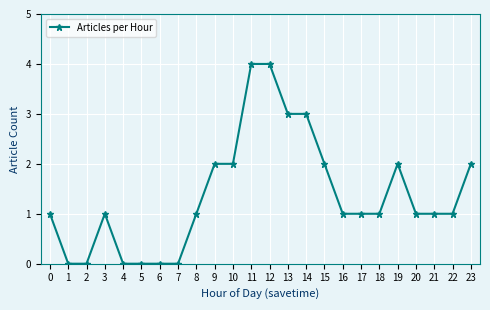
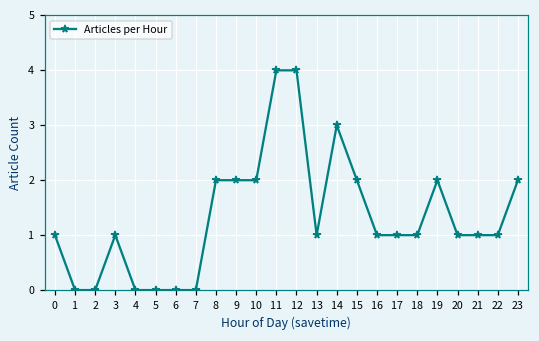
  {
    "0": 1,
    "1": 0,
    "2": 0,
    "3": 1,
    "4": 0,
    "5": 0,
    "6": 0,
    "7": 0,
-   "8": 1,
+   "8": 2,
    "9": 2,
    "10": 2,
    "11": 4,
    "12": 4,
-   "13": 3,
+   "13": 1,
    "14": 3,
    "15": 2,
    "16": 1,
    "17": 1,
    "18": 1,
    "19": 2,
    "20": 1,
    "21": 1,
    "22": 1,
    "23": 2
  }
